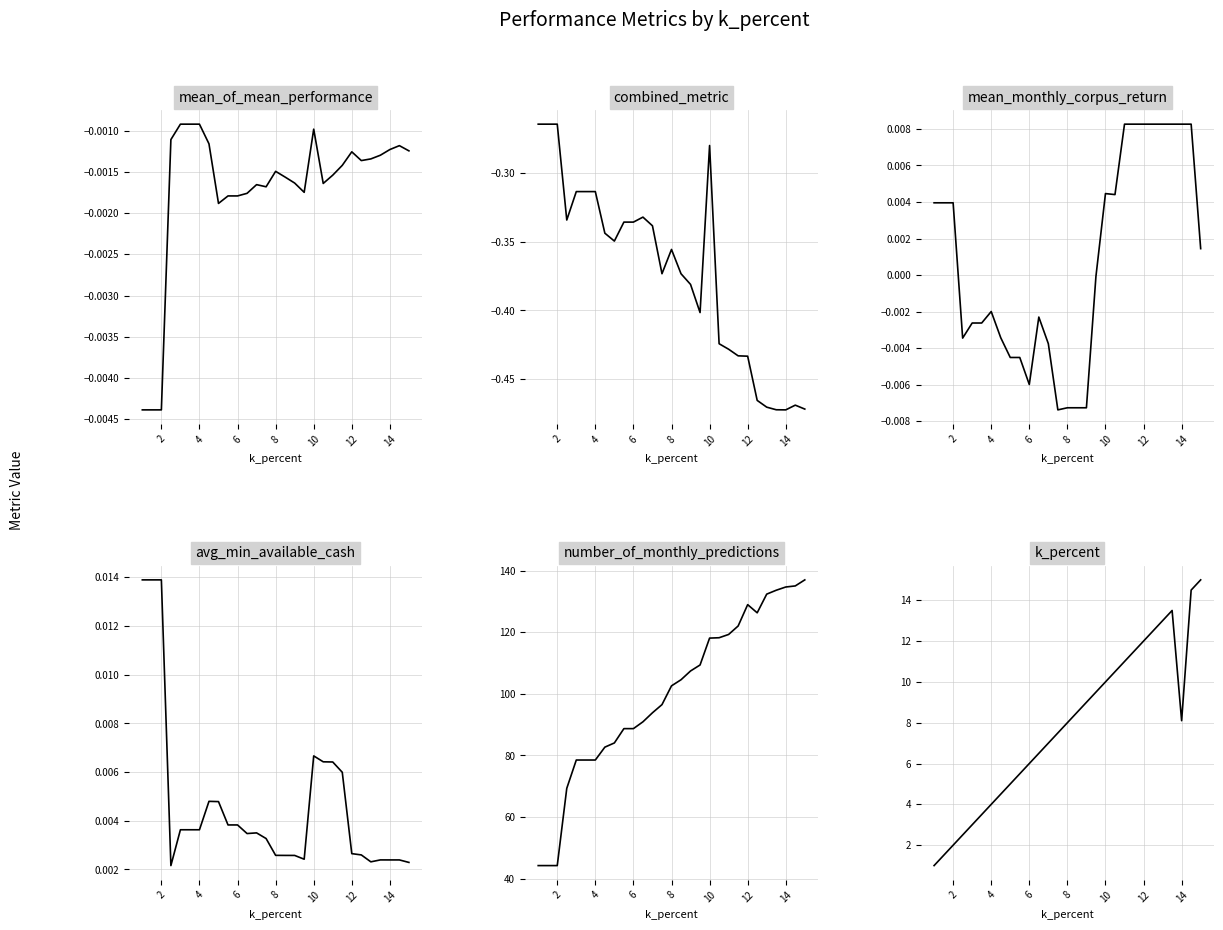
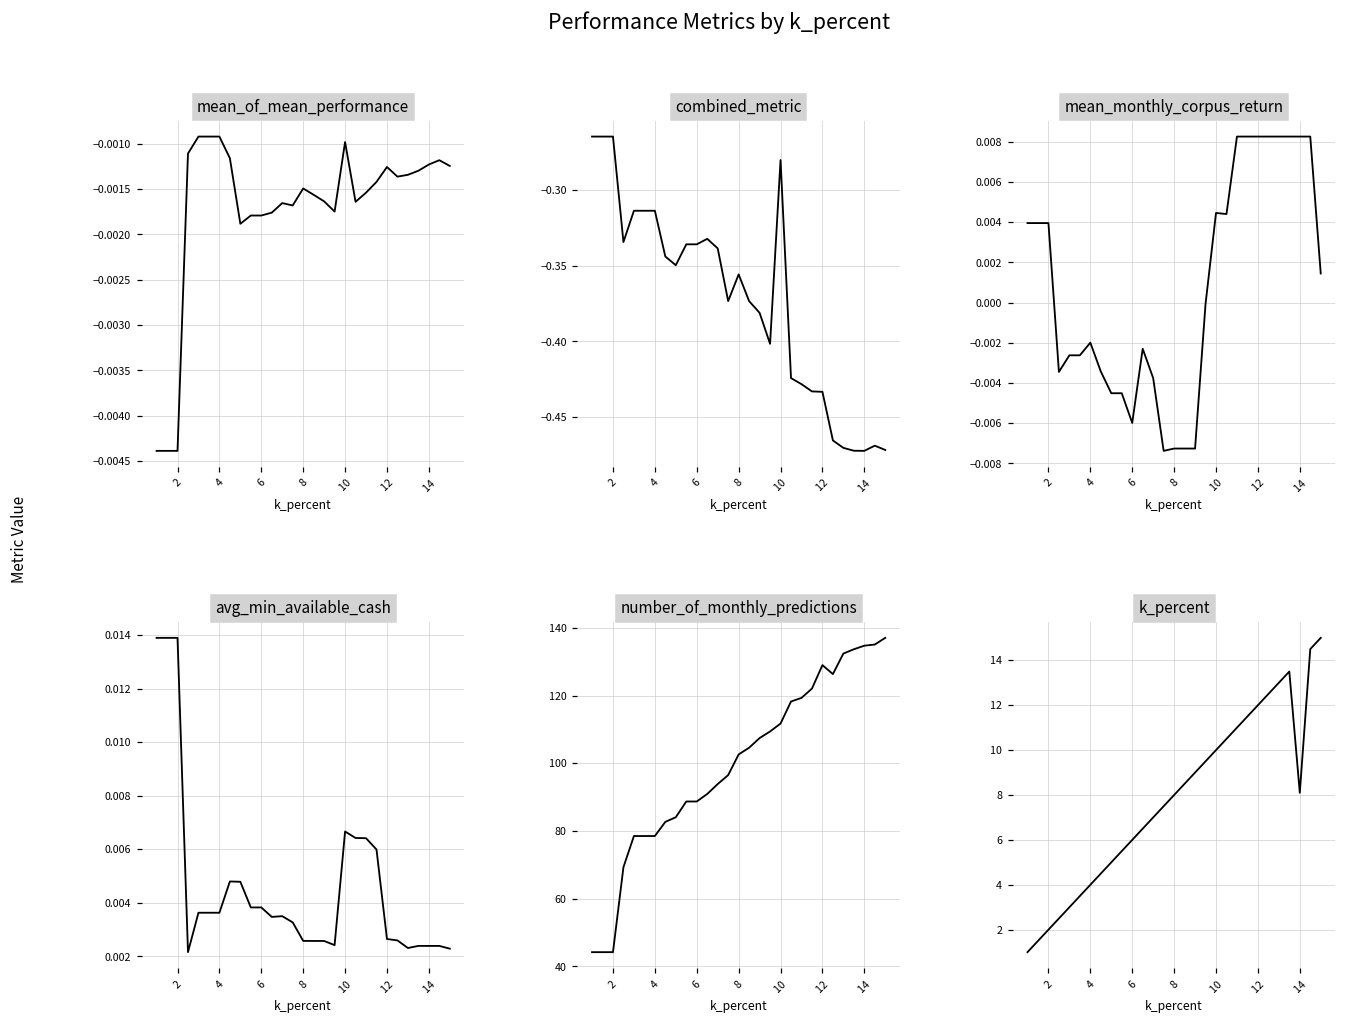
  {
    "mean_of_mean_performance": {
      "2": -0.0044,
      "4": -0.0009,
      "6": -0.0018,
      "8": -0.0015,
      "10": -0.0010,
      "12": -0.0013,
      "14": -0.0012
    },
    "combined_metric": {
      "2": -0.265,
      "4": -0.314,
      "6": -0.336,
      "8": -0.356,
      "10": -0.280,
      "12": -0.433,
      "14": -0.472
    },
    "mean_monthly_corpus_return": {
      "2": 0.0040,
      "4": -0.0020,
      "6": -0.0060,
      "8": -0.0073,
      "10": 0.0045,
      "12": 0.0083,
      "14": 0.0083
    },
    "avg_min_available_cash": {
      "2": 0.0139,
      "4": 0.0036,
      "6": 0.0038,
      "8": 0.0026,
      "10": 0.0067,
      "12": 0.0026,
      "14": 0.0024
    },
    "number_of_monthly_predictions": {
      "2": 44,
      "4": 79,
      "6": 89,
      "8": 103,
-     "10": 118,
+     "10": 112,
      "12": 129,
      "14": 135
    },
    "k_percent": {
      "2": 2.0,
      "4": 4.0,
      "6": 6.0,
      "8": 8.0,
      "10": 10.0,
      "12": 12.0,
      "14": 8.1
    }
  }
